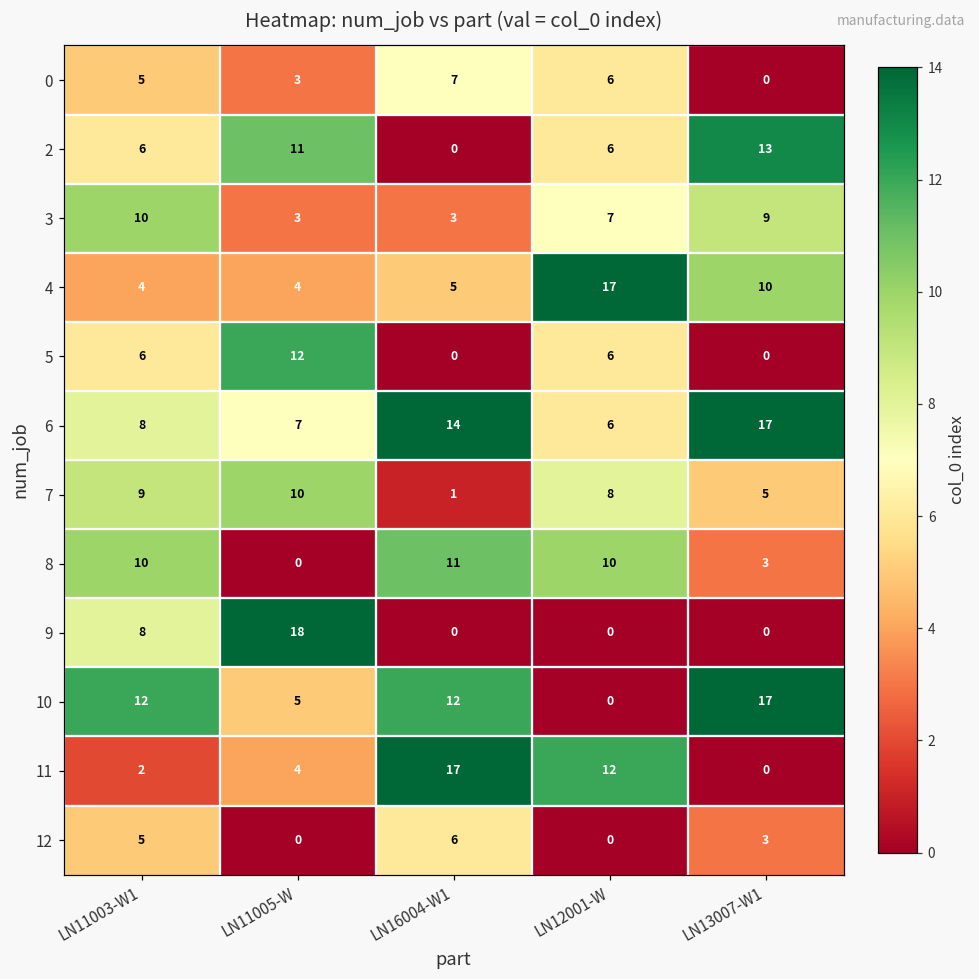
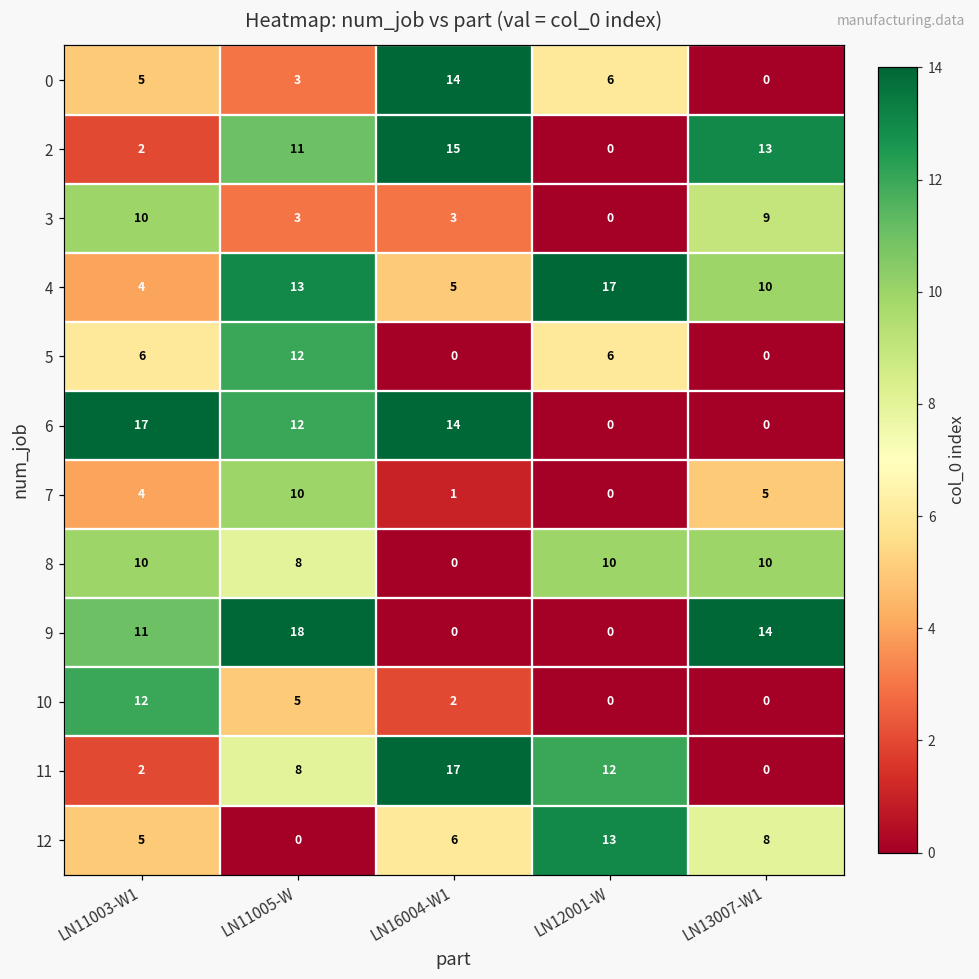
  {
    "0": {
      "LN11003-W1": 5,
      "LN11005-W": 3,
-     "LN16004-W1": 7,
+     "LN16004-W1": 14,
      "LN12001-W": 6,
      "LN13007-W1": 0
    },
    "2": {
-     "LN11003-W1": 6,
+     "LN11003-W1": 2,
      "LN11005-W": 11,
-     "LN16004-W1": 0,
-     "LN12001-W": 6,
+     "LN16004-W1": 15,
+     "LN12001-W": 0,
      "LN13007-W1": 13
    },
    "3": {
      "LN11003-W1": 10,
      "LN11005-W": 3,
      "LN16004-W1": 3,
-     "LN12001-W": 7,
+     "LN12001-W": 0,
      "LN13007-W1": 9
    },
    "4": {
      "LN11003-W1": 4,
-     "LN11005-W": 4,
+     "LN11005-W": 13,
      "LN16004-W1": 5,
      "LN12001-W": 17,
      "LN13007-W1": 10
    },
    "5": {
      "LN11003-W1": 6,
      "LN11005-W": 12,
      "LN16004-W1": 0,
      "LN12001-W": 6,
      "LN13007-W1": 0
    },
    "6": {
-     "LN11003-W1": 8,
-     "LN11005-W": 7,
+     "LN11003-W1": 17,
+     "LN11005-W": 12,
      "LN16004-W1": 14,
-     "LN12001-W": 6,
-     "LN13007-W1": 17
+     "LN12001-W": 0,
+     "LN13007-W1": 0
    },
    "7": {
-     "LN11003-W1": 9,
+     "LN11003-W1": 4,
      "LN11005-W": 10,
      "LN16004-W1": 1,
-     "LN12001-W": 8,
+     "LN12001-W": 0,
      "LN13007-W1": 5
    },
    "8": {
      "LN11003-W1": 10,
-     "LN11005-W": 0,
-     "LN16004-W1": 11,
+     "LN11005-W": 8,
+     "LN16004-W1": 0,
      "LN12001-W": 10,
-     "LN13007-W1": 3
+     "LN13007-W1": 10
    },
    "9": {
-     "LN11003-W1": 8,
+     "LN11003-W1": 11,
      "LN11005-W": 18,
      "LN16004-W1": 0,
      "LN12001-W": 0,
-     "LN13007-W1": 0
+     "LN13007-W1": 14
    },
    "10": {
      "LN11003-W1": 12,
      "LN11005-W": 5,
-     "LN16004-W1": 12,
+     "LN16004-W1": 2,
      "LN12001-W": 0,
-     "LN13007-W1": 17
+     "LN13007-W1": 0
    },
    "11": {
      "LN11003-W1": 2,
-     "LN11005-W": 4,
+     "LN11005-W": 8,
      "LN16004-W1": 17,
      "LN12001-W": 12,
      "LN13007-W1": 0
    },
    "12": {
      "LN11003-W1": 5,
      "LN11005-W": 0,
      "LN16004-W1": 6,
-     "LN12001-W": 0,
-     "LN13007-W1": 3
+     "LN12001-W": 13,
+     "LN13007-W1": 8
    }
  }
